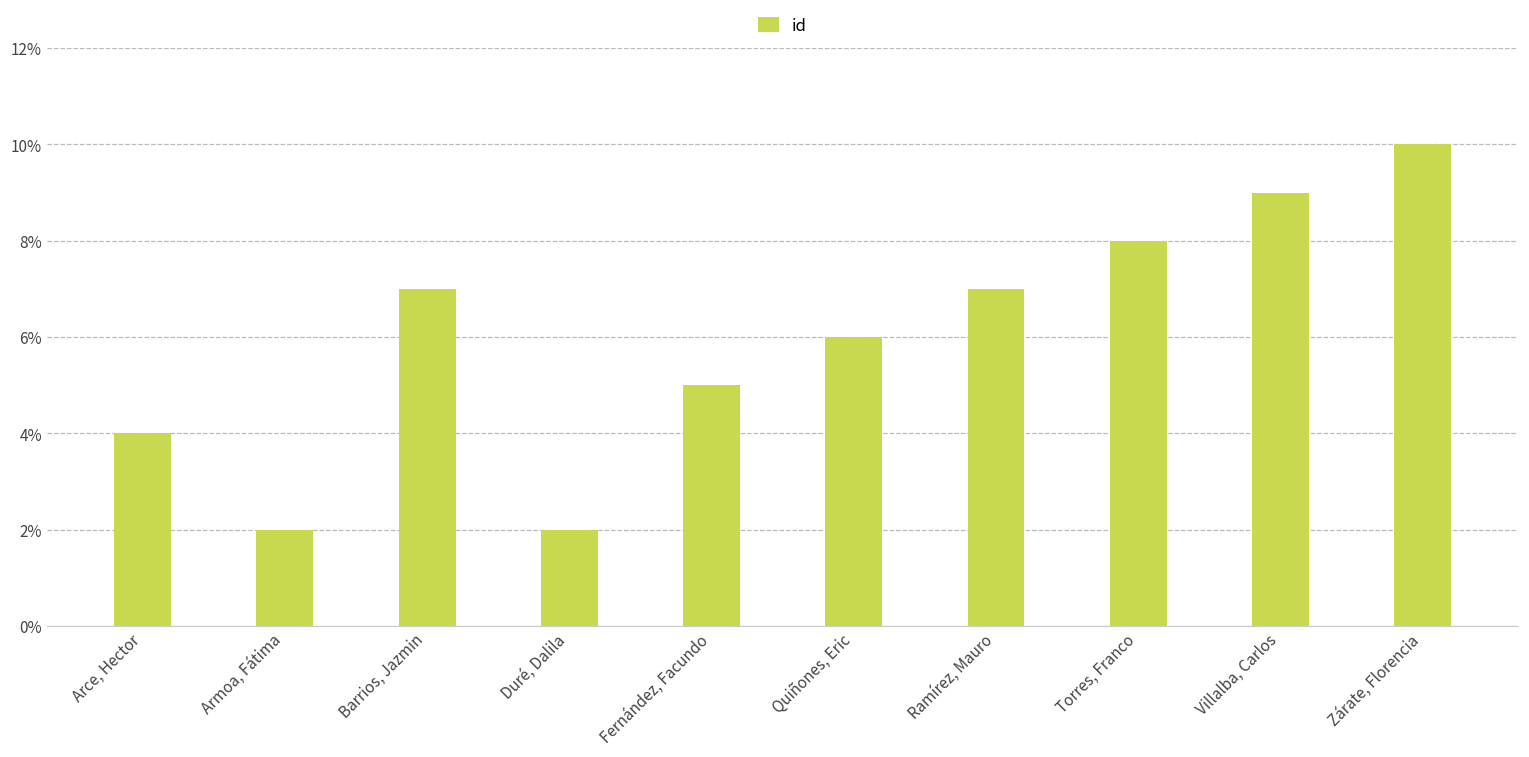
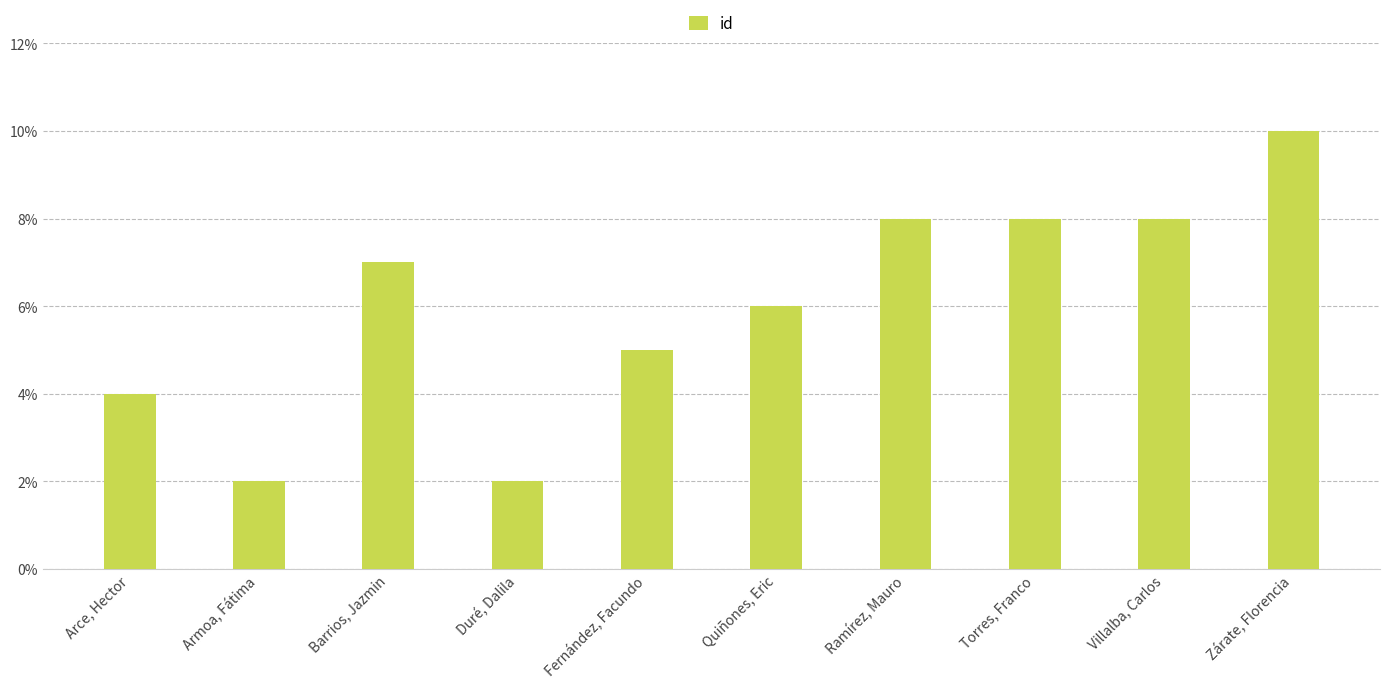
  {
    "Arce, Hector": "4%",
    "Armoa, Fátima": "2%",
    "Barrios, Jazmin": "7%",
    "Duré, Dalila": "2%",
    "Fernández, Facundo": "5%",
    "Quiñones, Eric": "6%",
-   "Ramírez, Mauro": "7%",
+   "Ramírez, Mauro": "8%",
    "Torres, Franco": "8%",
-   "Villalba, Carlos": "9%",
+   "Villalba, Carlos": "8%",
    "Zárate, Florencia": "10%"
  }
